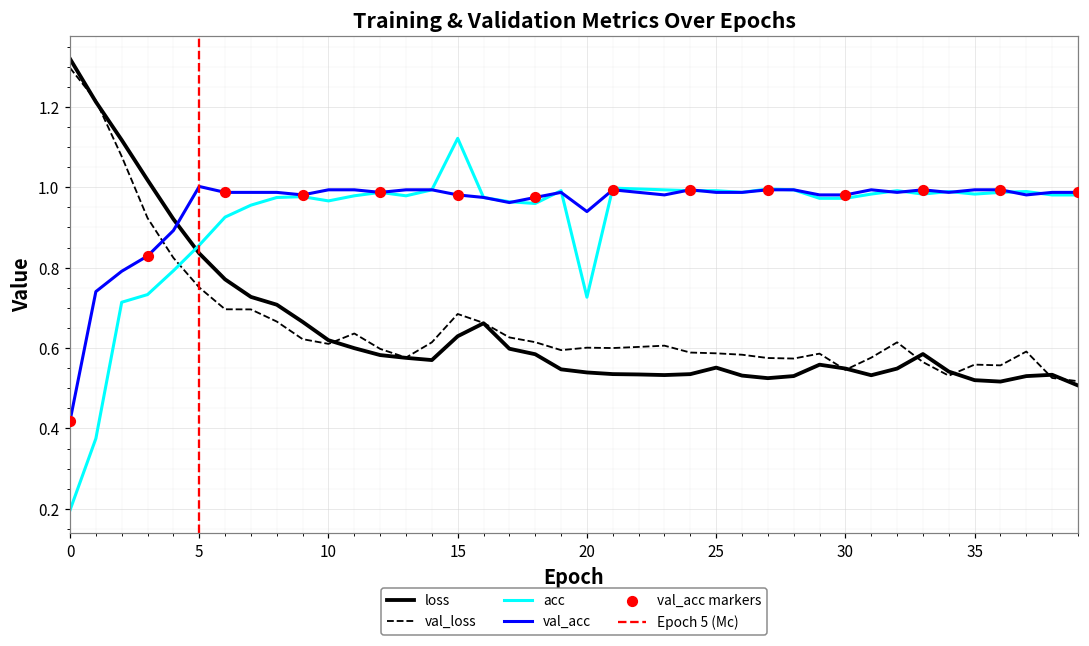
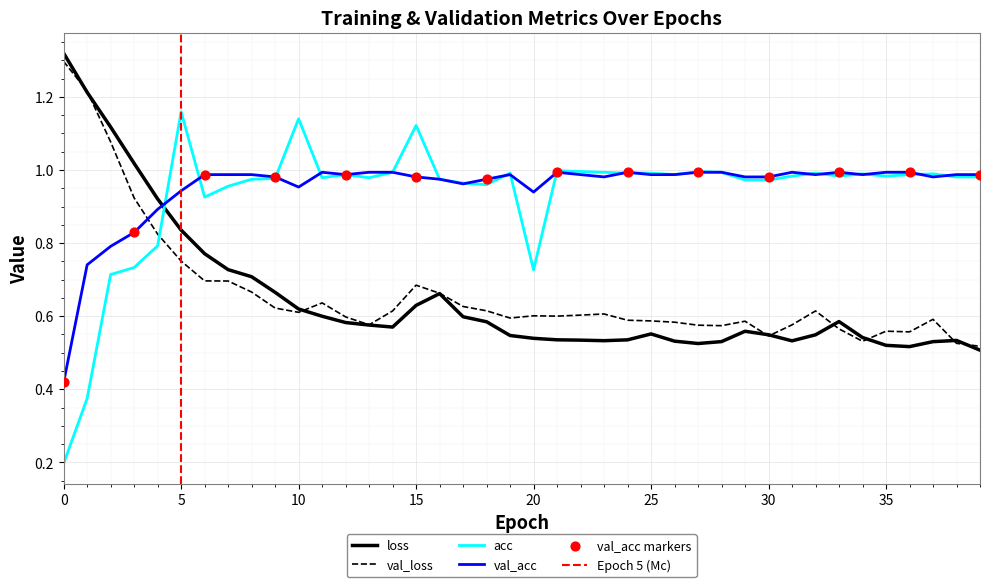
  {
    "acc": {
      "0": 0.20,
-     "5": 0.86,
-     "10": 0.97,
+     "5": 1.16,
+     "10": 1.14,
      "15": 1.12,
      "20": 0.73,
      "30": 0.97,
      "35": 0.98
    },
    "val_acc": {
-     "5": 1.00,
-     "10": 0.99,
+     "5": 0.94,
+     "10": 0.95,
      "20": 0.94,
      "35": 0.99
    }
  }
